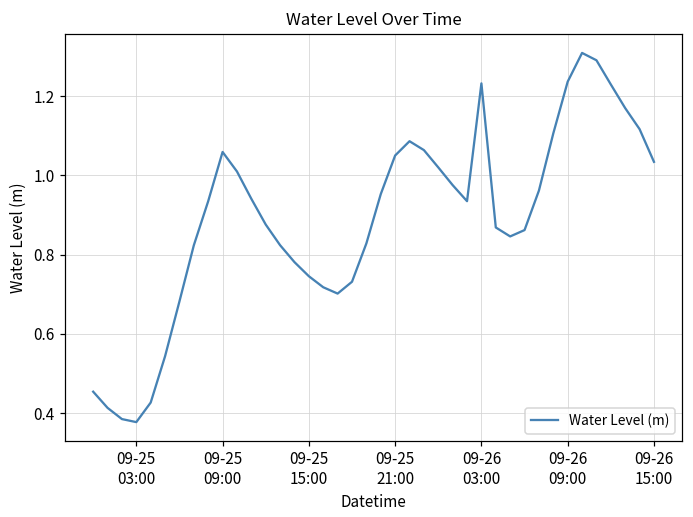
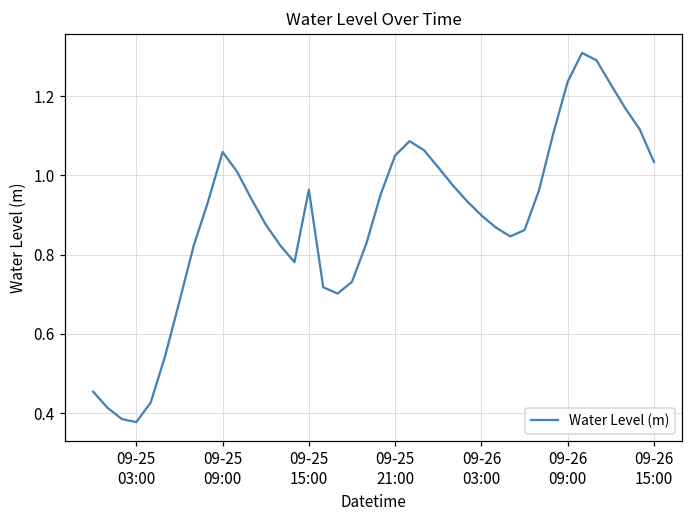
  {
    "09-25 03:00": 0.38,
    "09-25 09:00": 1.06,
-   "09-25 15:00": 0.75,
+   "09-25 15:00": 0.96,
    "09-25 21:00": 1.05,
-   "09-26 03:00": 1.23,
+   "09-26 03:00": 0.90,
    "09-26 09:00": 1.24,
    "09-26 15:00": 1.03
  }
